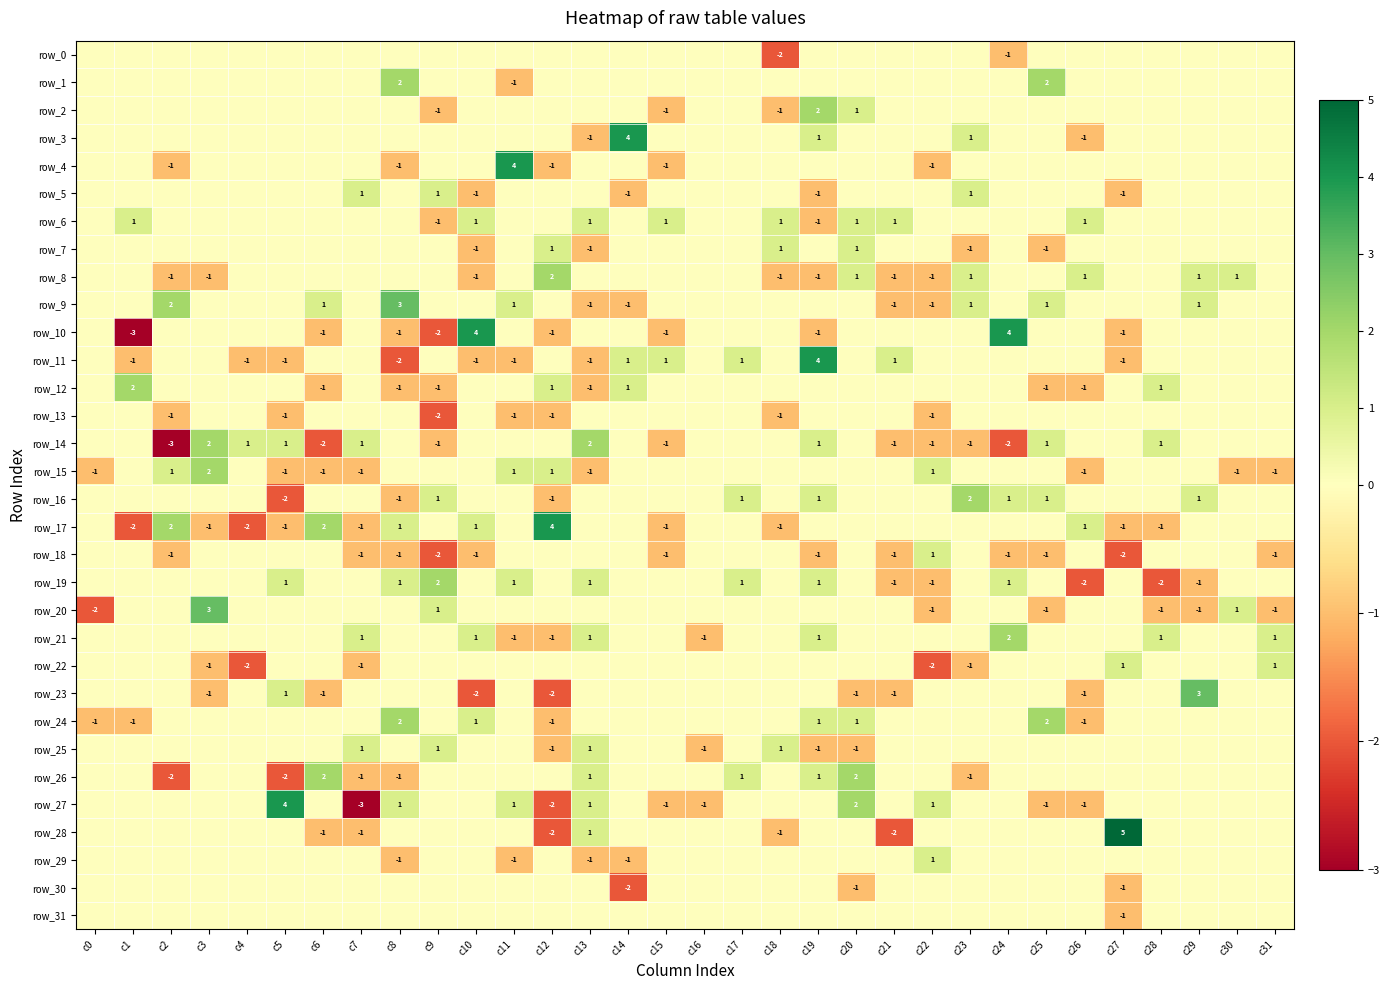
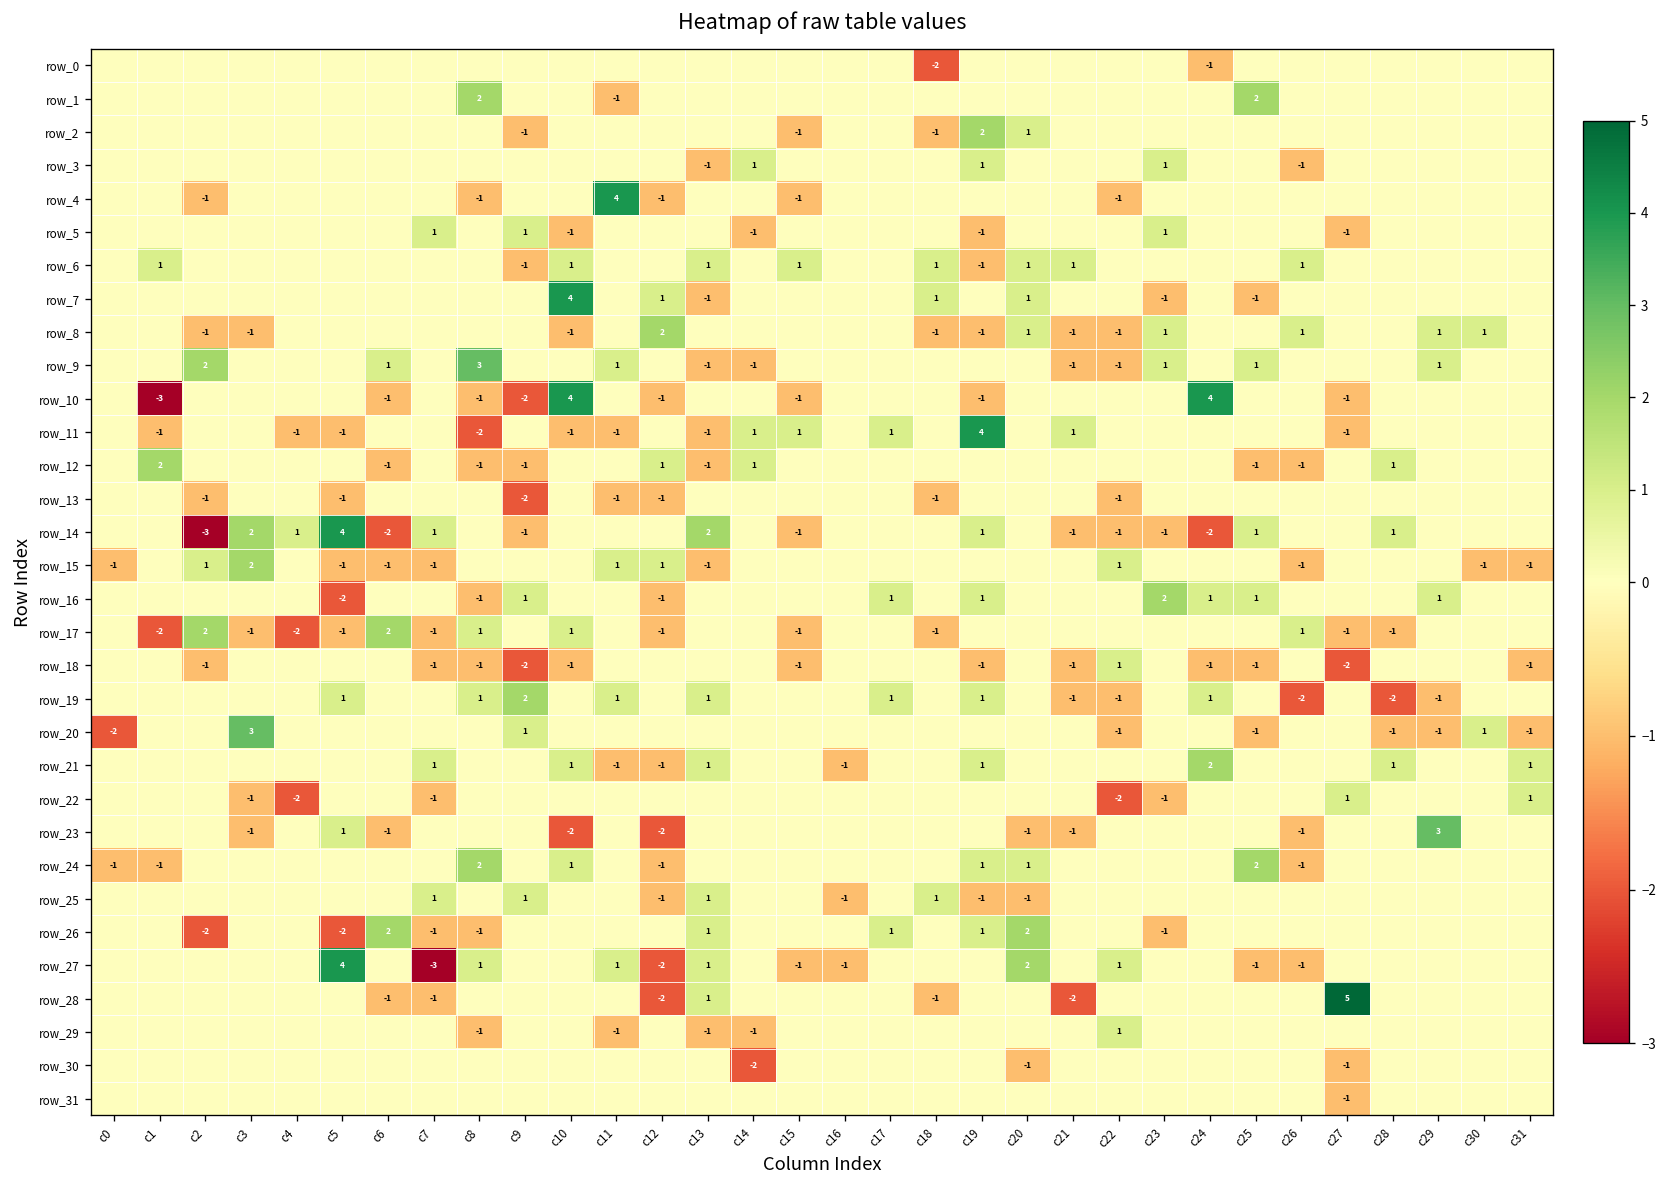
  {
    "row_3": {
      "c13": -1,
-     "c14": 4,
+     "c14": 1,
      "c19": 1,
      "c23": 1,
      "c26": -1
    },
    "row_7": {
-     "c10": -1,
+     "c10": 4,
      "c12": 1,
      "c13": -1,
      "c18": 1,
      "c20": 1,
      "c23": -1,
      "c25": -1
    },
    "row_14": {
      "c2": -3,
      "c3": 2,
      "c4": 1,
-     "c5": 1,
+     "c5": 4,
      "c6": -2,
      "c7": 1,
      "c9": -1,
      "c13": 2,
      "c15": -1,
      "c19": 1,
      "c21": -1,
      "c22": -1,
      "c23": -1,
      "c24": -2,
      "c25": 1,
      "c28": 1
    },
    "row_17": {
      "c1": -2,
      "c2": 2,
      "c3": -1,
      "c4": -2,
      "c5": -1,
      "c6": 2,
      "c7": -1,
      "c8": 1,
      "c10": 1,
-     "c12": 4,
+     "c12": -1,
      "c15": -1,
      "c18": -1,
      "c26": 1,
      "c27": -1,
      "c28": -1
    }
  }
